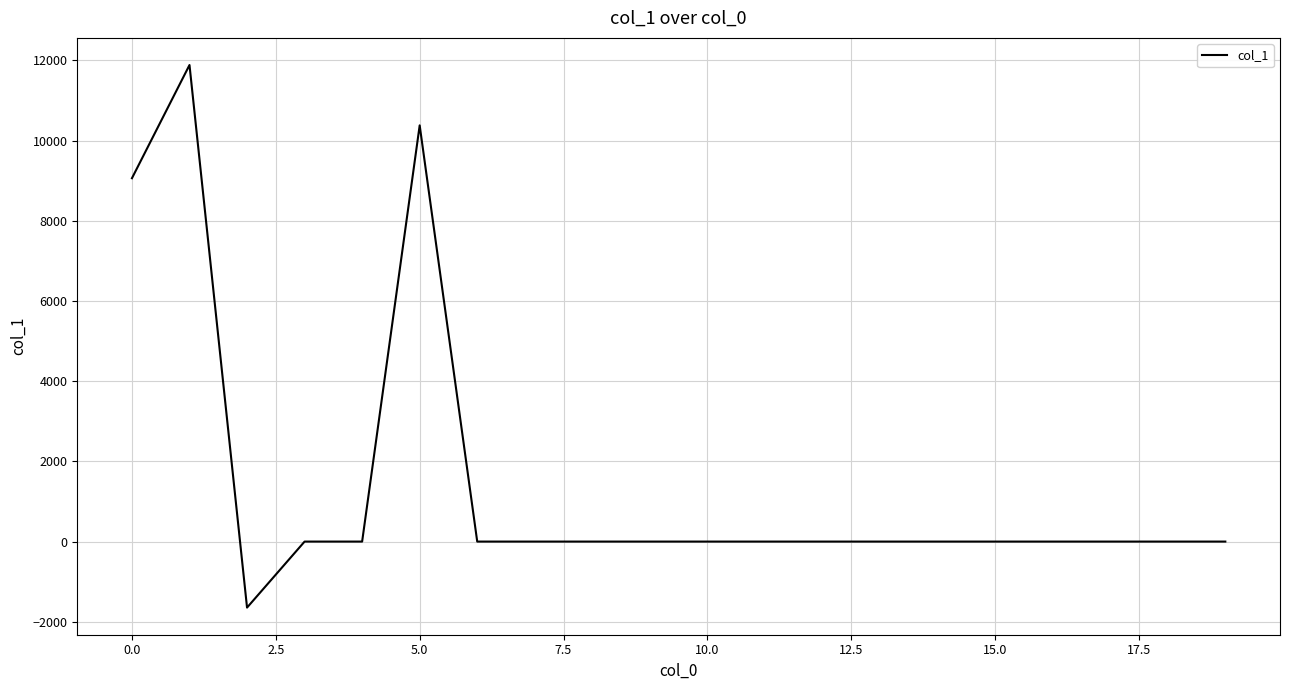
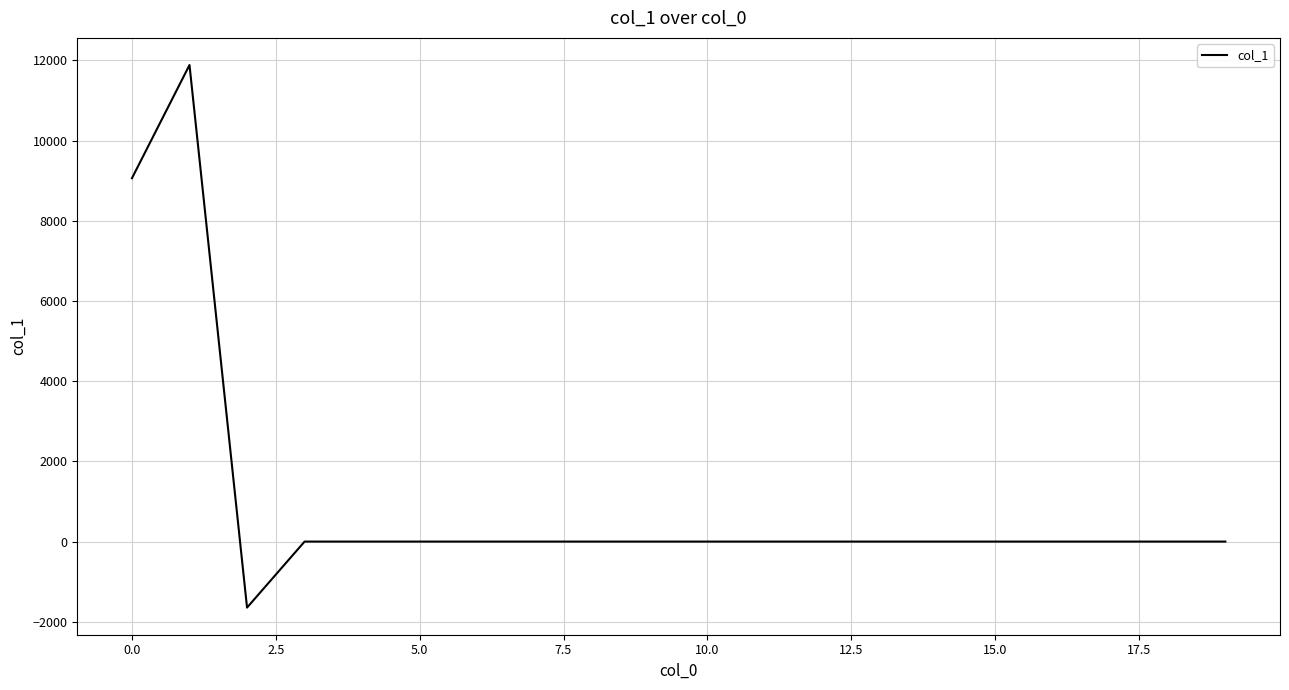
  {
    "0.0": 9100,
-   "5.0": 10400,
+   "5.0": 0,
    "10.0": 0,
    "15.0": 0
  }
